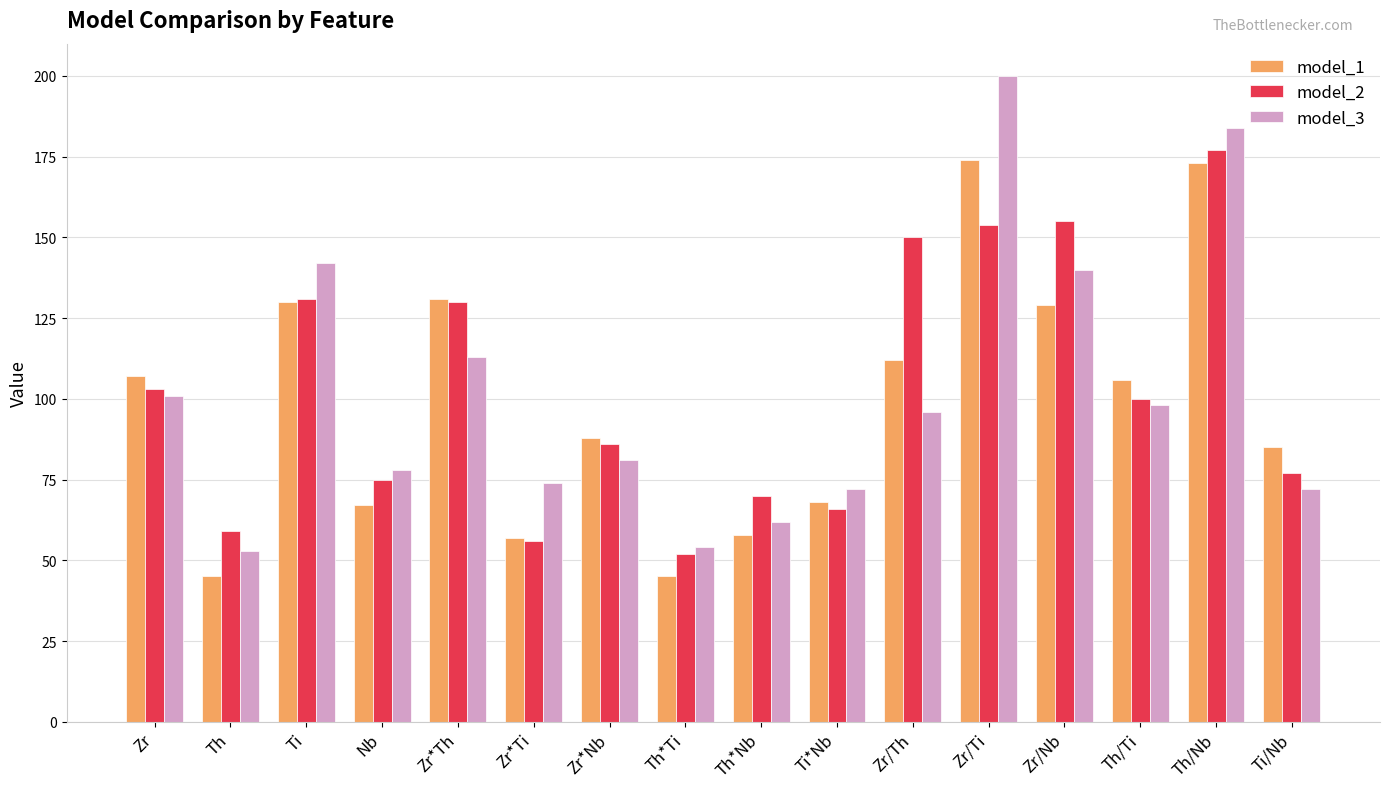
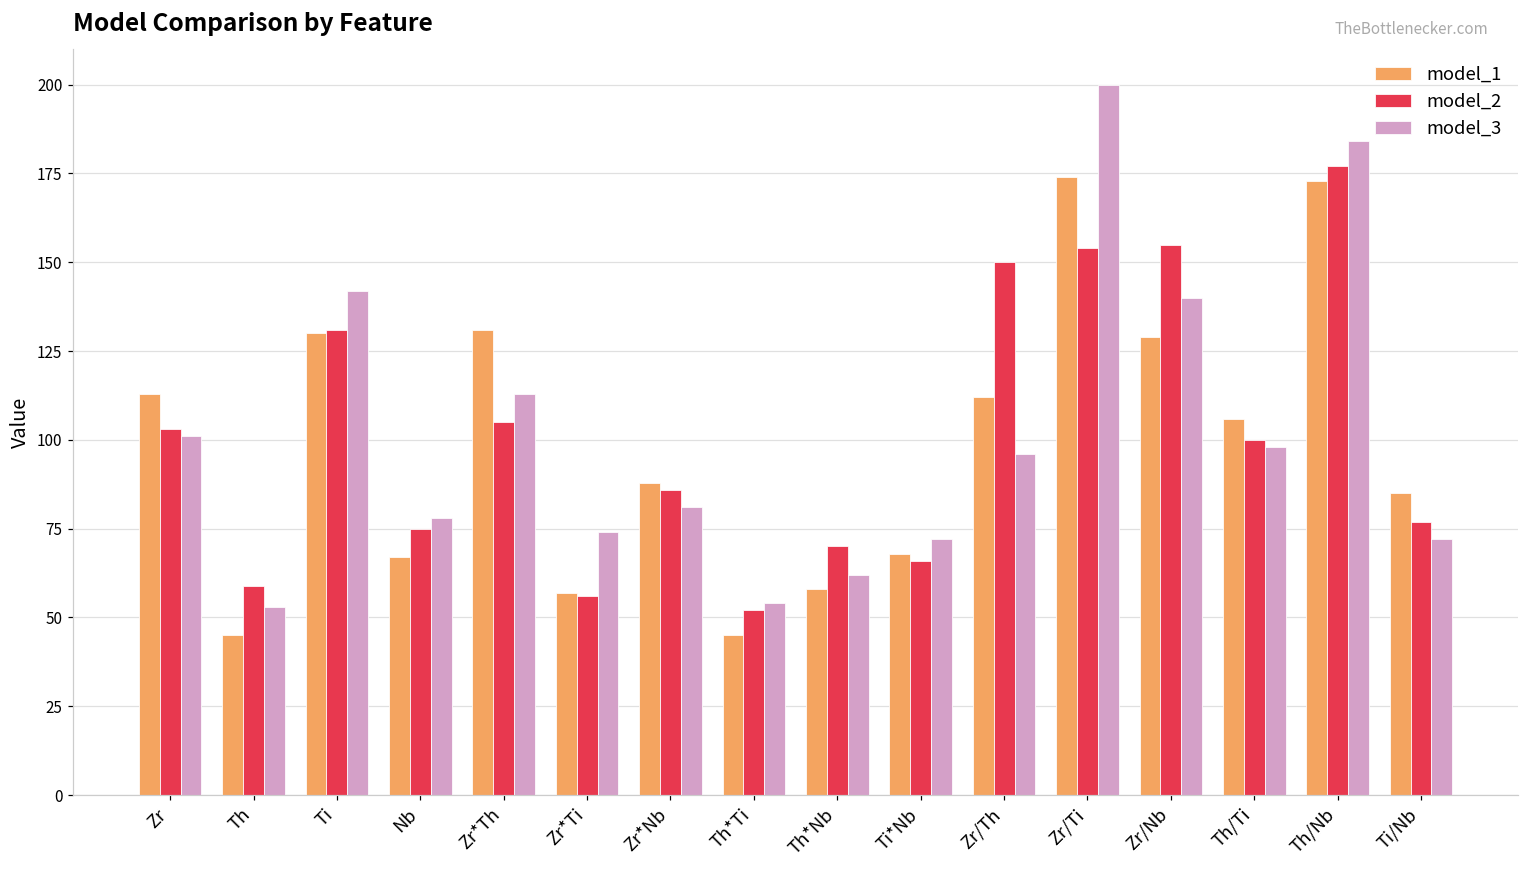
  {
    "model_1": {
-     "Zr": 107,
+     "Zr": 113,
      "Th": 45,
      "Ti": 130,
      "Nb": 67,
      "Zr*Th": 131,
      "Zr*Ti": 57,
      "Zr*Nb": 88,
      "Th*Ti": 45,
      "Th*Nb": 58,
      "Ti*Nb": 68,
      "Zr/Th": 112,
      "Zr/Ti": 174,
      "Zr/Nb": 129,
      "Th/Ti": 106,
      "Th/Nb": 173,
      "Ti/Nb": 85
    },
    "model_2": {
      "Zr": 103,
      "Th": 59,
      "Ti": 131,
      "Nb": 75,
-     "Zr*Th": 130,
+     "Zr*Th": 105,
      "Zr*Ti": 56,
      "Zr*Nb": 86,
      "Th*Ti": 52,
      "Th*Nb": 70,
      "Ti*Nb": 66,
      "Zr/Th": 150,
      "Zr/Ti": 154,
      "Zr/Nb": 155,
      "Th/Ti": 100,
      "Th/Nb": 177,
      "Ti/Nb": 77
    },
    "model_3": {
      "Zr": 101,
      "Th": 53,
      "Ti": 142,
      "Nb": 78,
      "Zr*Th": 113,
      "Zr*Ti": 74,
      "Zr*Nb": 81,
      "Th*Ti": 54,
      "Th*Nb": 62,
      "Ti*Nb": 72,
      "Zr/Th": 96,
      "Zr/Ti": 200,
      "Zr/Nb": 140,
      "Th/Ti": 98,
      "Th/Nb": 184,
      "Ti/Nb": 72
    }
  }
